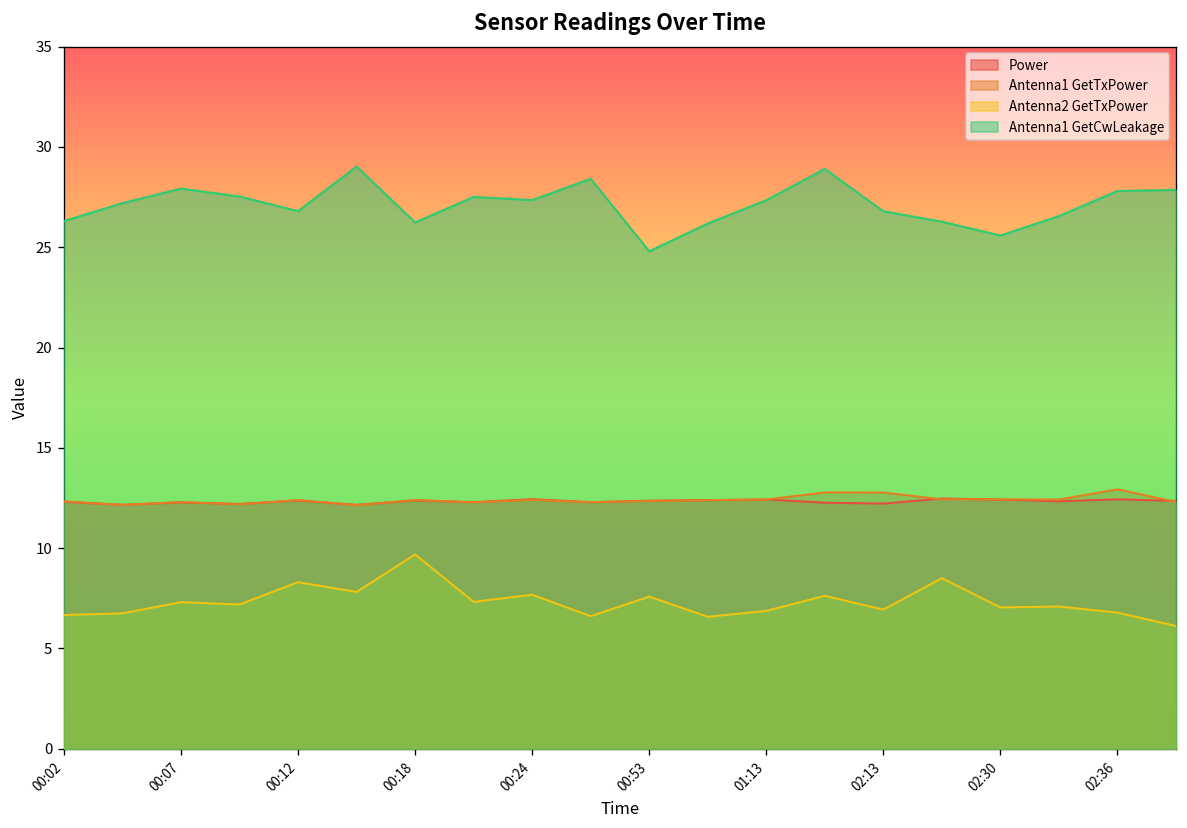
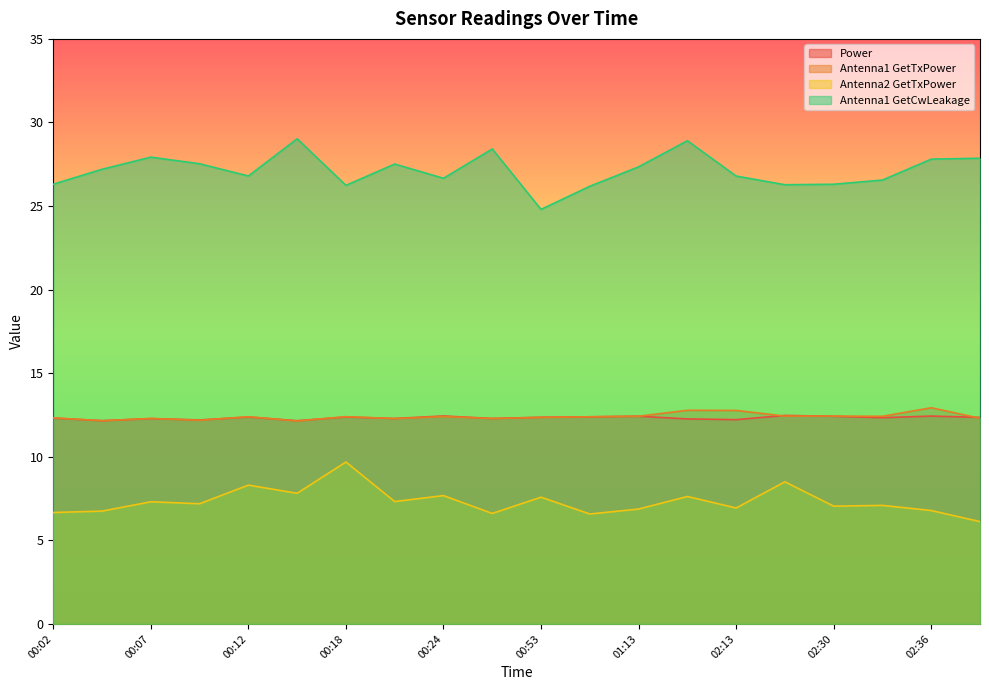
  {
    "Antenna1 GetCwLeakage": {
      "00:02": 26.3,
      "00:07": 27.9,
      "00:12": 26.8,
      "00:18": 26.2,
-     "00:24": 27.4,
+     "00:24": 26.7,
      "00:53": 24.8,
      "01:13": 27.3,
      "02:13": 26.8,
-     "02:30": 25.6,
+     "02:30": 26.3,
      "02:36": 27.8
    }
  }
